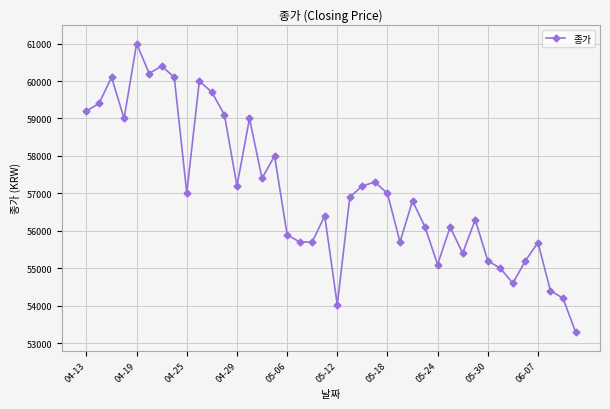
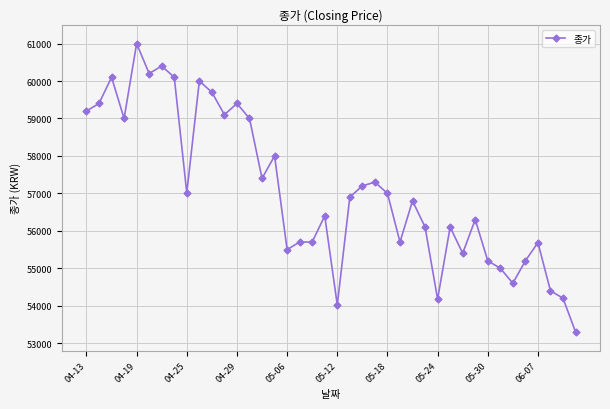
  {
    "04-13": 59200,
    "04-19": 61000,
    "04-25": 57000,
-   "04-29": 57200,
-   "05-06": 55900,
+   "04-29": 59400,
+   "05-06": 55500,
    "05-12": 54000,
    "05-18": 57000,
-   "05-24": 55100,
+   "05-24": 54200,
    "05-30": 55200,
    "06-07": 55700
  }
